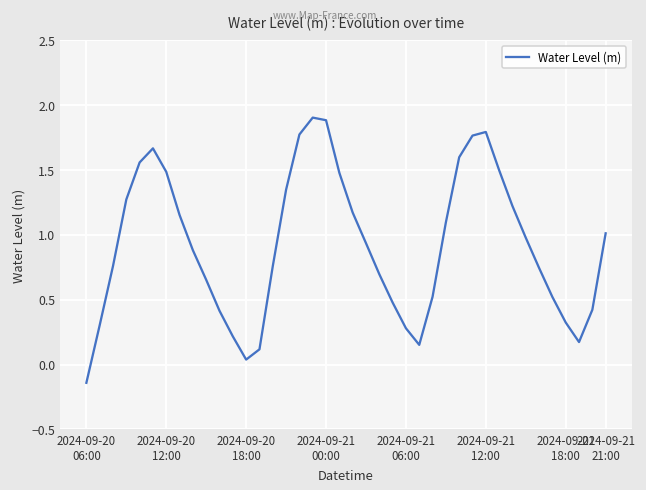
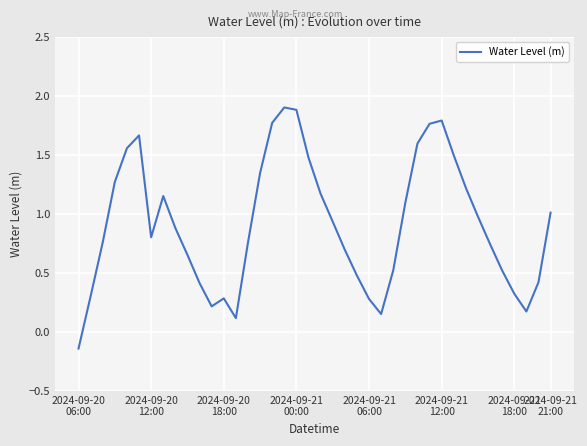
  {
    "2024-09-20 06:00": -0.14,
-   "2024-09-20 12:00": 1.49,
-   "2024-09-20 18:00": 0.04,
+   "2024-09-20 12:00": 0.80,
+   "2024-09-20 18:00": 0.29,
    "2024-09-21 00:00": 1.88,
    "2024-09-21 06:00": 0.28,
    "2024-09-21 12:00": 1.79
  }
